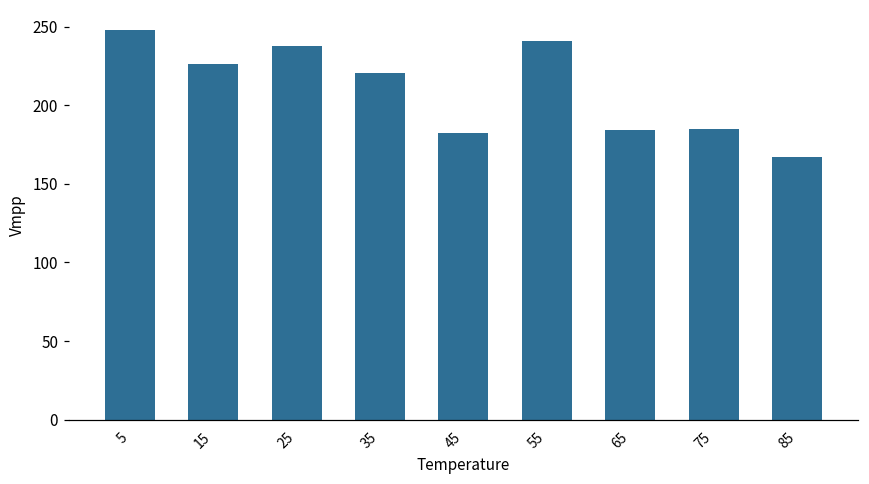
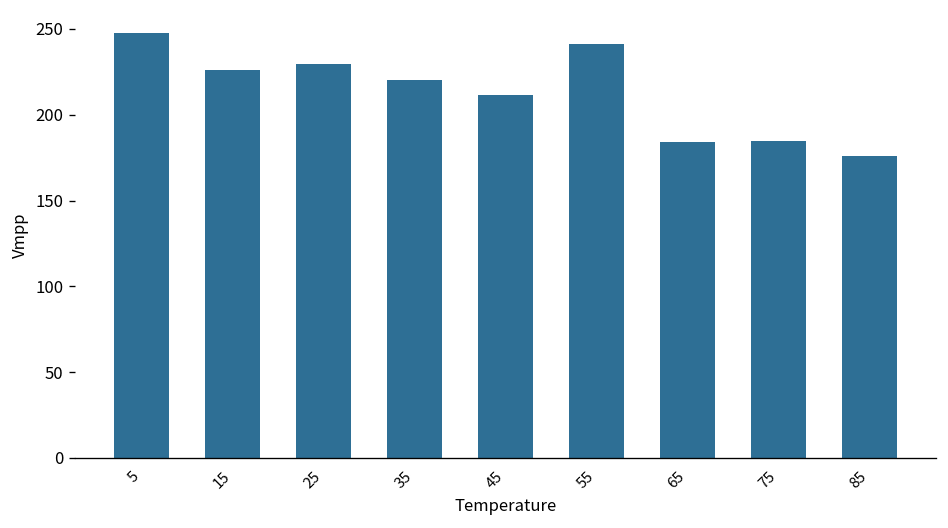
  {
    "5": 247,
    "15": 226,
-   "25": 238,
+   "25": 229,
    "35": 220,
-   "45": 182,
+   "45": 211,
    "55": 241,
    "65": 184,
    "75": 185,
-   "85": 167
+   "85": 176
  }
